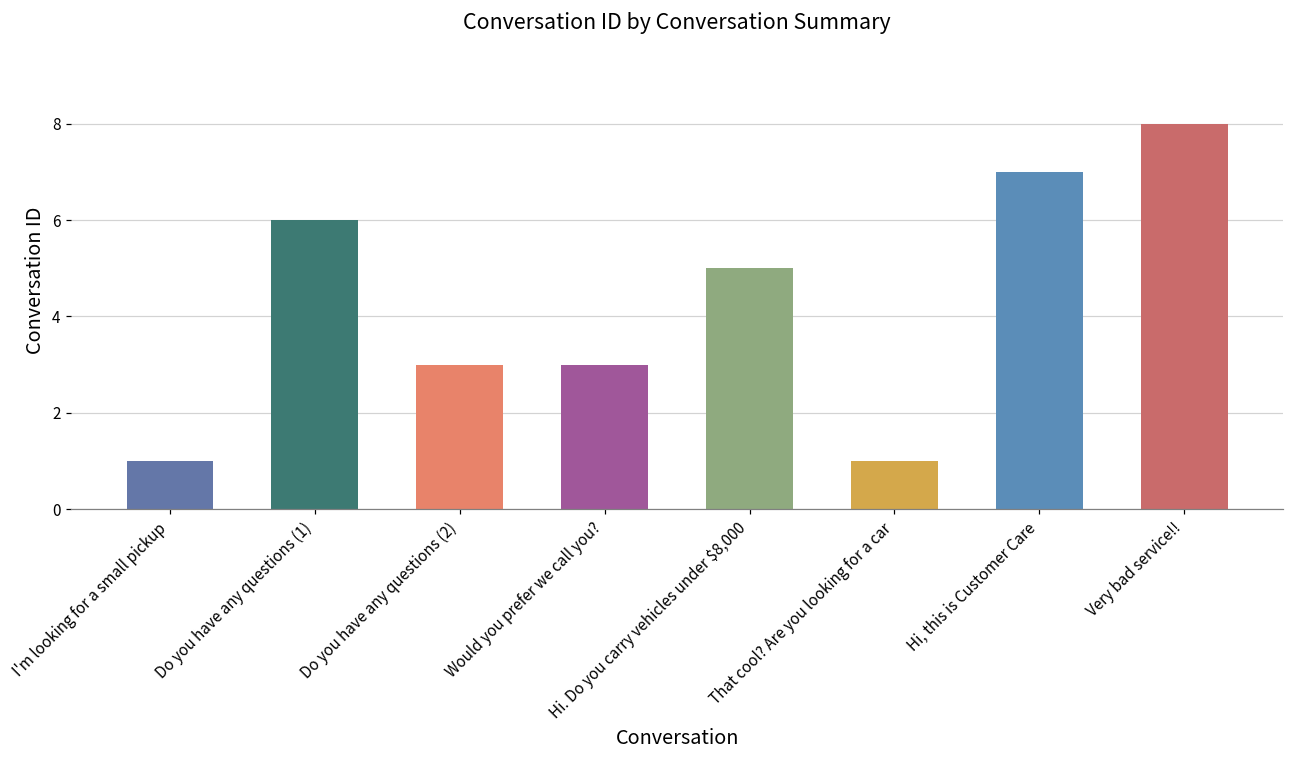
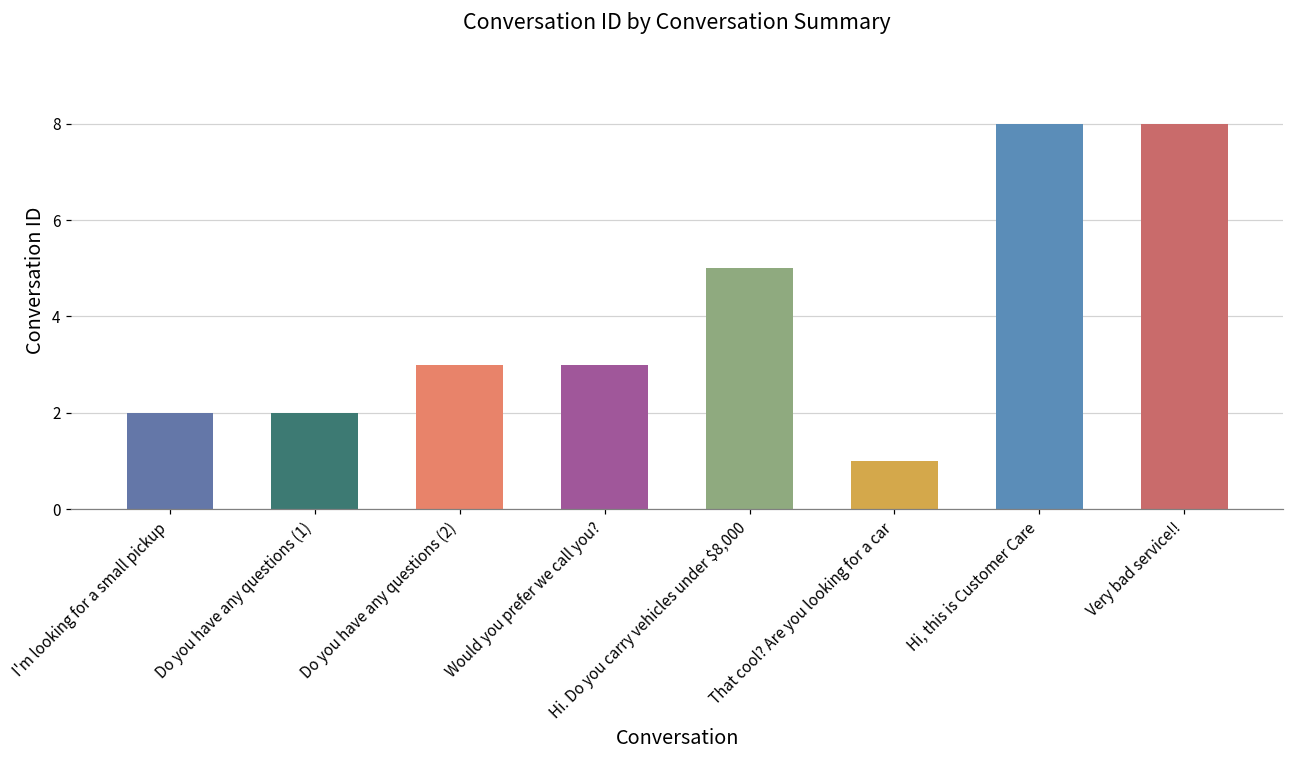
  {
-   "I'm looking for a small pickup": 1,
-   "Do you have any questions (1)": 6,
+   "I'm looking for a small pickup": 2,
+   "Do you have any questions (1)": 2,
    "Do you have any questions (2)": 3,
    "Would you prefer we call you?": 3,
    "Hi. Do you carry vehicles under $8,000": 5,
    "That cool? Are you looking for a car": 1,
-   "Hi, this is Customer Care": 7,
+   "Hi, this is Customer Care": 8,
    "Very bad service!!": 8
  }
